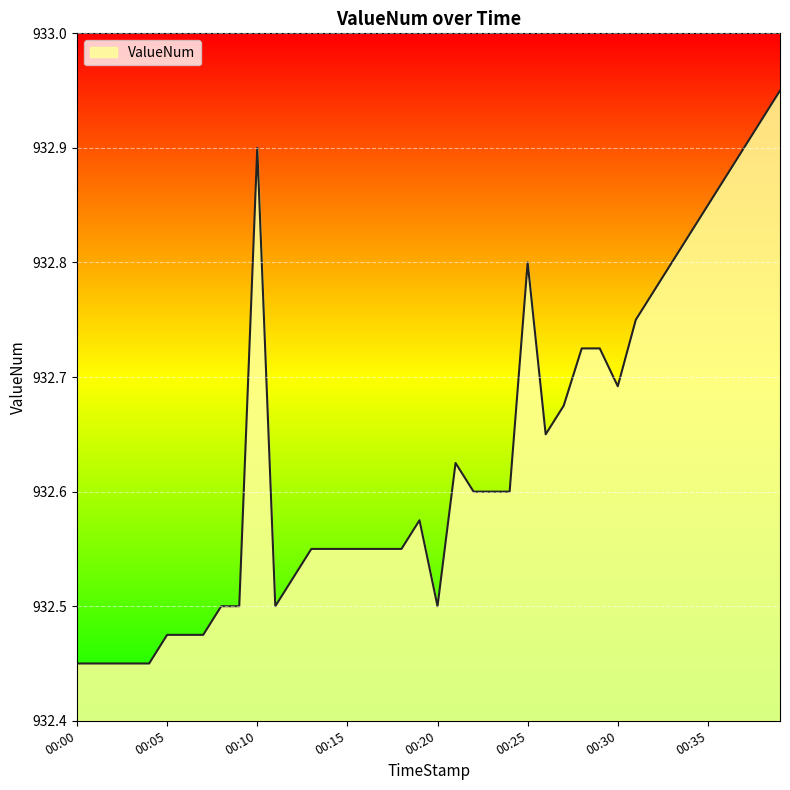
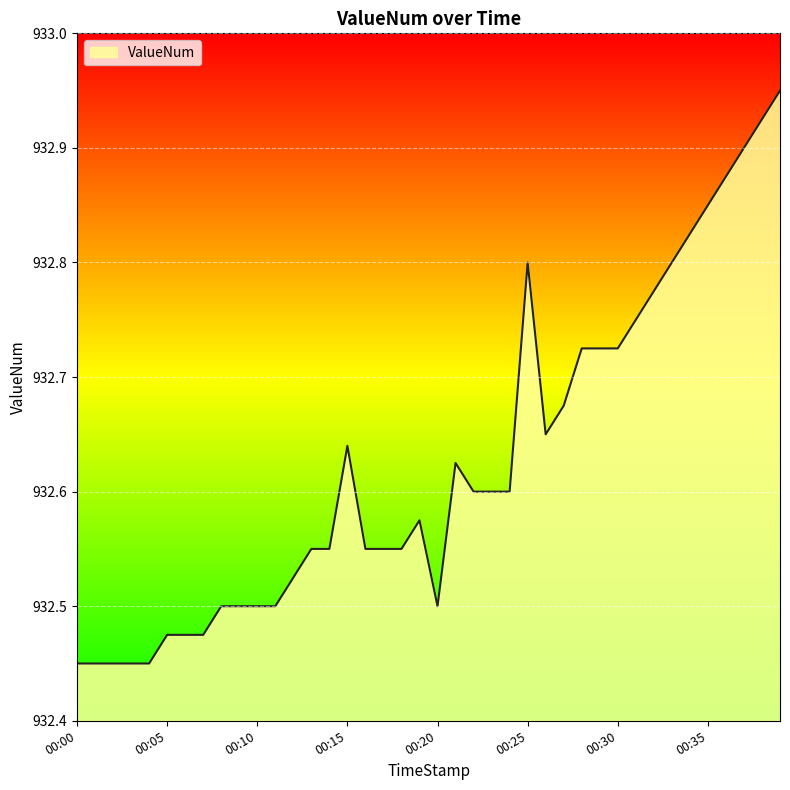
  {
    "00:00": 932.450,
    "00:05": 932.475,
-   "00:10": 932.9,
-   "00:15": 932.55,
+   "00:10": 932.5,
+   "00:15": 932.64,
    "00:20": 932.500,
    "00:25": 932.800,
-   "00:30": 932.692,
+   "00:30": 932.725,
    "00:35": 932.850
  }
